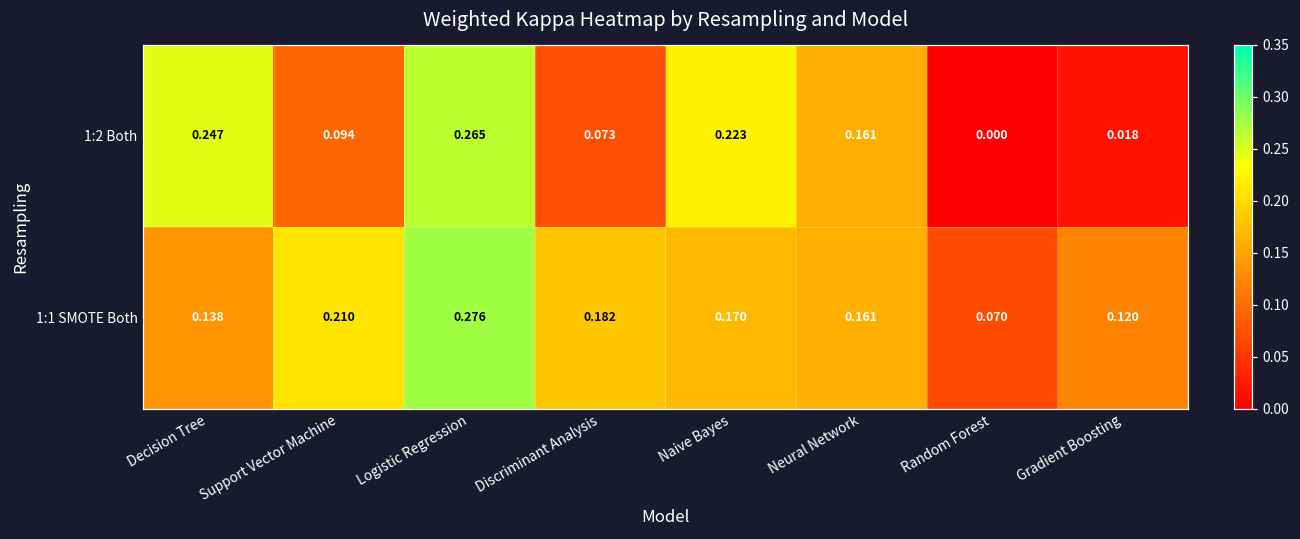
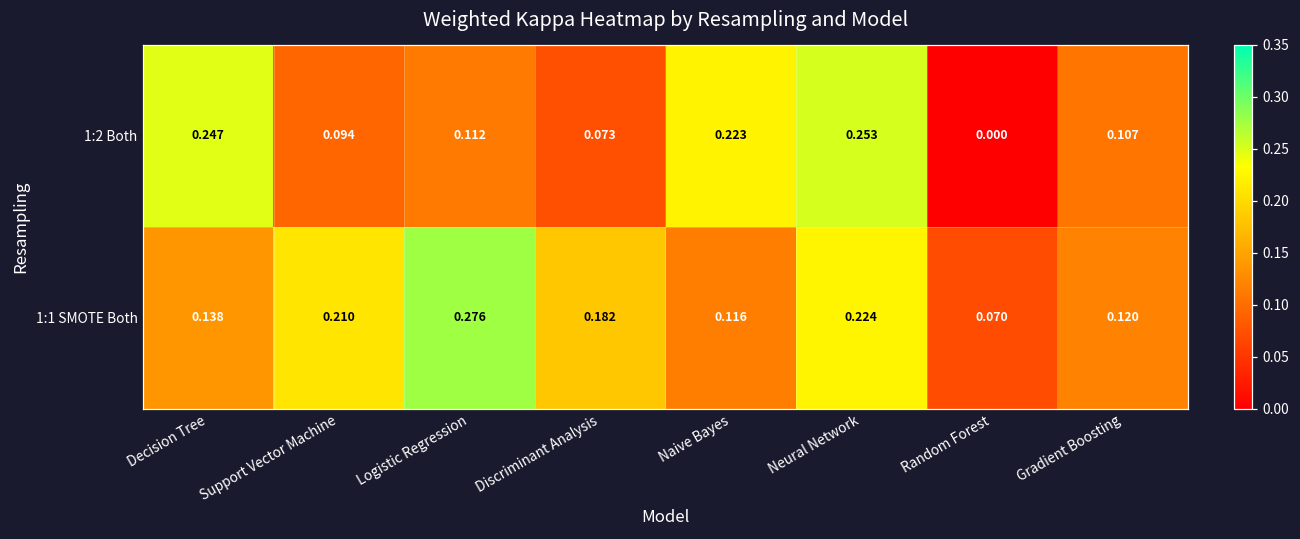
  {
    "1:2 Both": {
      "Decision Tree": 0.247,
      "Support Vector Machine": 0.094,
-     "Logistic Regression": 0.265,
+     "Logistic Regression": 0.112,
      "Discriminant Analysis": 0.073,
      "Naive Bayes": 0.223,
-     "Neural Network": 0.161,
+     "Neural Network": 0.253,
      "Random Forest": 0.000,
-     "Gradient Boosting": 0.018
+     "Gradient Boosting": 0.107
    },
    "1:1 SMOTE Both": {
      "Decision Tree": 0.138,
      "Support Vector Machine": 0.210,
      "Logistic Regression": 0.276,
      "Discriminant Analysis": 0.182,
-     "Naive Bayes": 0.170,
-     "Neural Network": 0.161,
+     "Naive Bayes": 0.116,
+     "Neural Network": 0.224,
      "Random Forest": 0.070,
      "Gradient Boosting": 0.120
    }
  }
